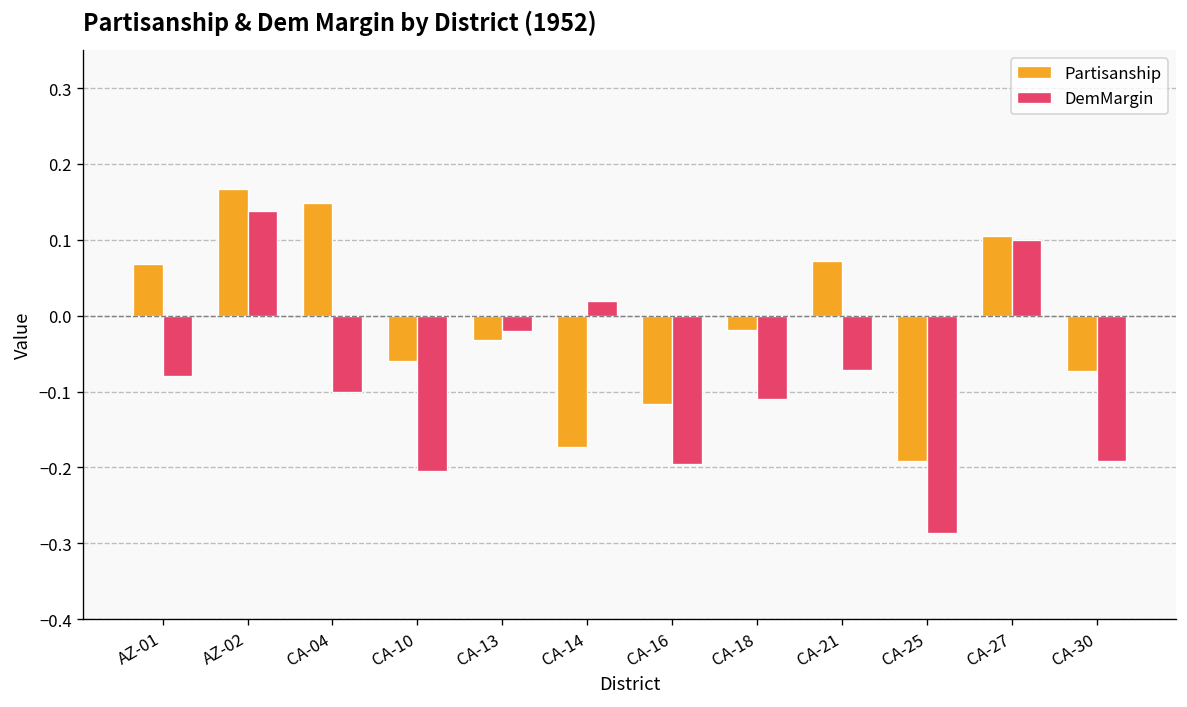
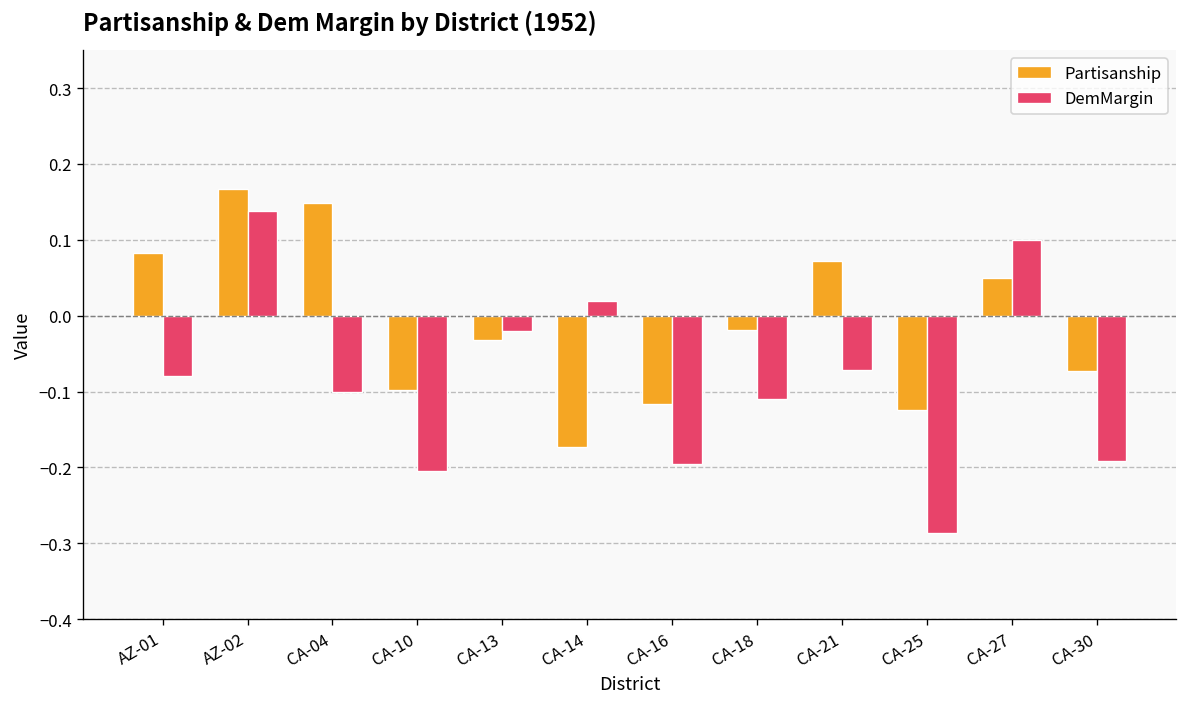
  {
    "Partisanship": {
-     "AZ-01": 0.07,
+     "AZ-01": 0.08,
      "AZ-02": 0.17,
      "CA-04": 0.15,
-     "CA-10": -0.06,
+     "CA-10": -0.10,
      "CA-13": -0.03,
      "CA-14": -0.17,
      "CA-16": -0.12,
      "CA-18": -0.02,
      "CA-21": 0.07,
-     "CA-25": -0.19,
-     "CA-27": 0.11,
+     "CA-25": -0.12,
+     "CA-27": 0.05,
      "CA-30": -0.07
    },
    "DemMargin": {
      "AZ-01": -0.08,
      "AZ-02": 0.14,
      "CA-04": -0.10,
      "CA-10": -0.20,
      "CA-13": -0.02,
      "CA-14": 0.02,
      "CA-16": -0.20,
      "CA-18": -0.11,
      "CA-21": -0.07,
      "CA-25": -0.29,
      "CA-27": 0.10,
      "CA-30": -0.19
    }
  }
